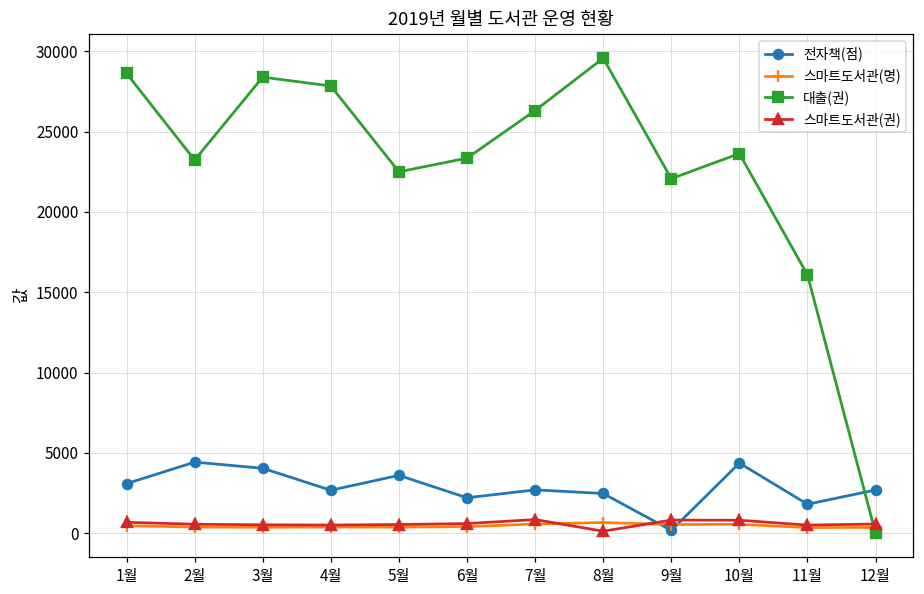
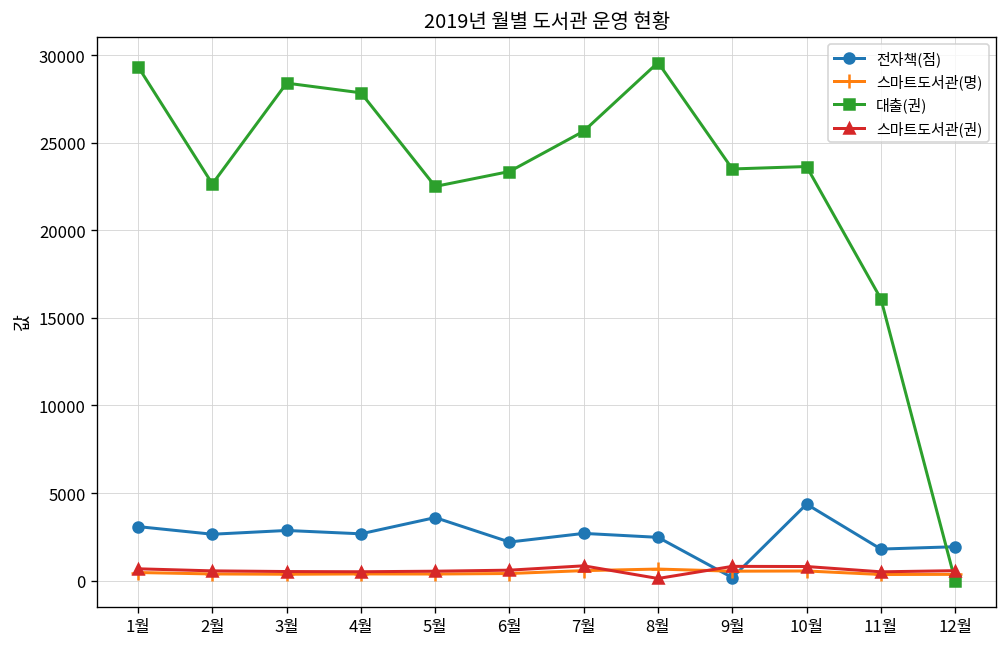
  {
    "전자책(점)": {
      "1월": 3100,
-     "2월": 4400,
-     "3월": 4000,
+     "2월": 2600,
+     "3월": 2900,
      "4월": 2700,
      "5월": 3600,
      "6월": 2200,
      "7월": 2700,
      "8월": 2500,
      "9월": 200,
      "10월": 4400,
      "11월": 1800,
-     "12월": 2700
+     "12월": 1900
    },
    "스마트도서관(명)": {
      "1월": 500,
      "6월": 400,
      "7월": 600,
      "8월": 700,
      "9월": 500,
      "10월": 600,
      "12월": 400
    },
    "대출(권)": {
-     "1월": 28600,
-     "2월": 23200,
+     "1월": 29300,
+     "2월": 22600,
      "3월": 28400,
      "4월": 27800,
      "5월": 22500,
      "6월": 23400,
-     "7월": 26300,
+     "7월": 25700,
      "8월": 29600,
-     "9월": 22100,
+     "9월": 23500,
      "10월": 23600,
      "11월": 16100,
      "12월": 0
    },
    "스마트도서관(권)": {
      "1월": 700,
      "6월": 600,
      "7월": 800,
      "8월": 100,
      "9월": 800,
      "10월": 800,
      "12월": 600
    }
  }
